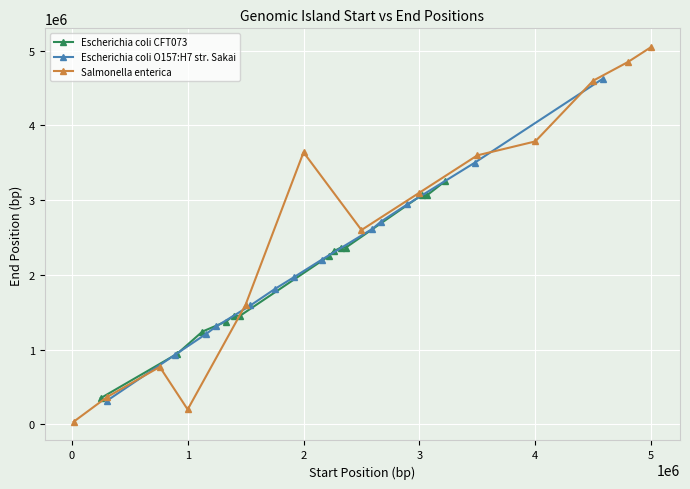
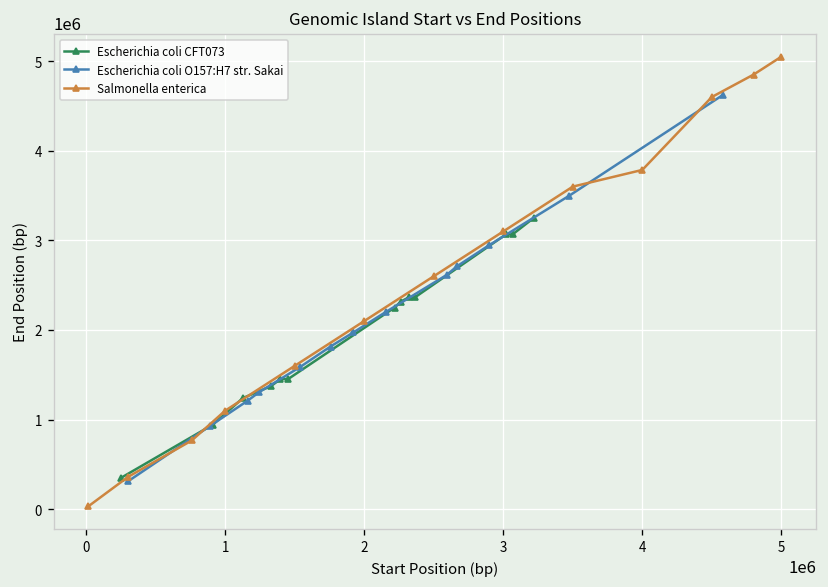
  {
    "Salmonella enterica": {
-     "1": 200000,
-     "2": 3600000,
+     "1": 1100000,
+     "2": 2100000,
      "3": 3100000,
      "4": 3800000,
      "5": 5100000
    }
  }
